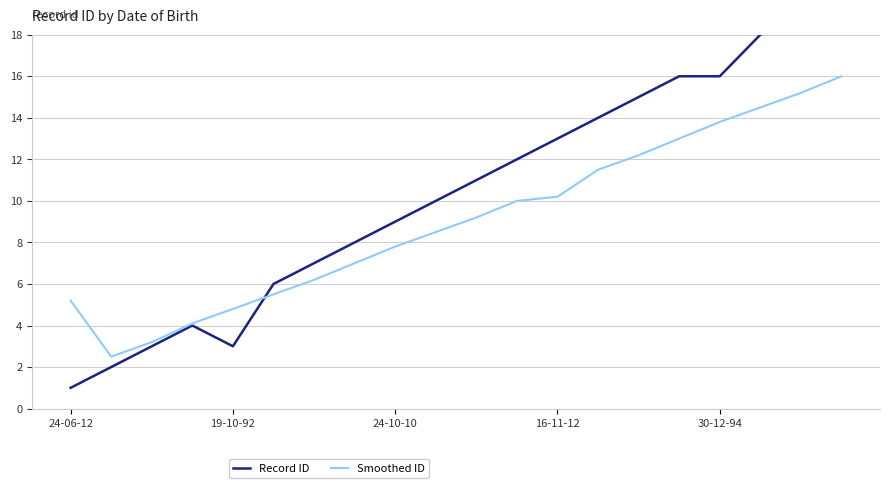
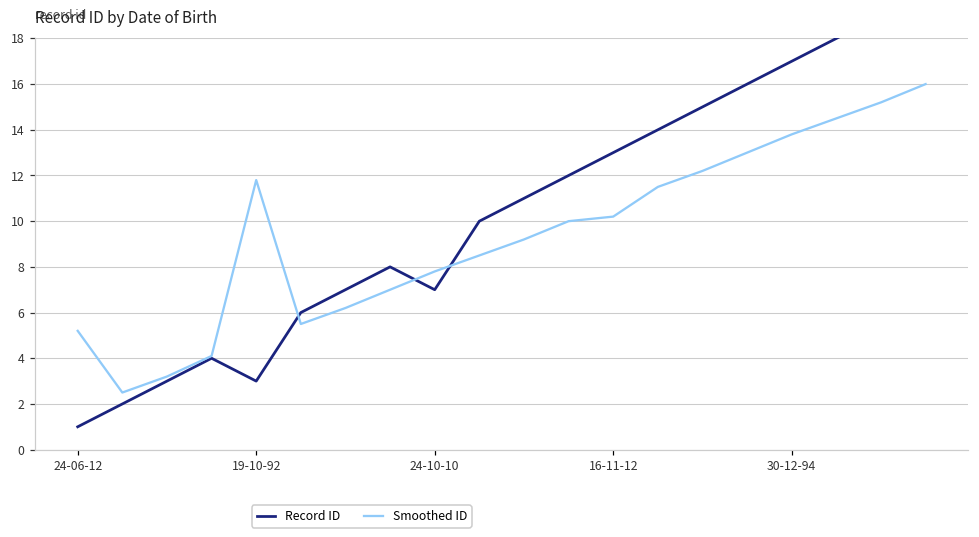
  {
    "Record ID": {
      "24-06-12": 1,
      "19-10-92": 3,
-     "24-10-10": 9,
+     "24-10-10": 7,
      "16-11-12": 13,
-     "30-12-94": 16
+     "30-12-94": 17
    },
    "Smoothed ID": {
      "24-06-12": 5.2,
-     "19-10-92": 4.8,
+     "19-10-92": 11.8,
      "24-10-10": 7.8,
      "16-11-12": 10.2,
      "30-12-94": 13.8
    }
  }
